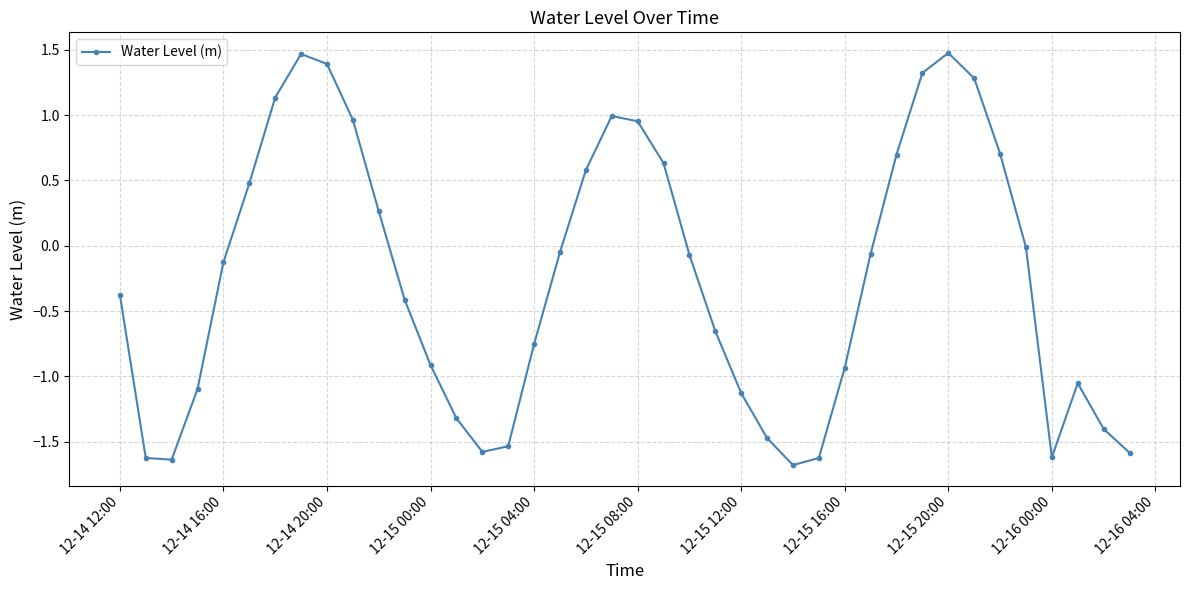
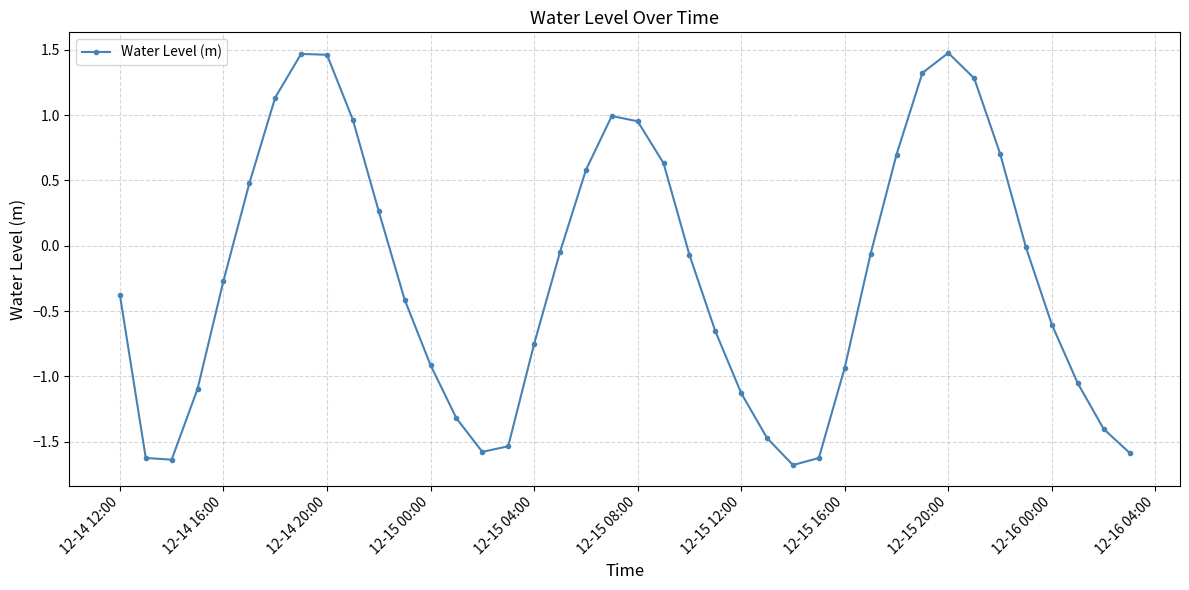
  {
    "12-14 12:00": -0.38,
-   "12-14 16:00": -0.13,
-   "12-14 20:00": 1.39,
+   "12-14 16:00": -0.27,
+   "12-14 20:00": 1.46,
    "12-15 00:00": -0.91,
    "12-15 04:00": -0.75,
    "12-15 08:00": 0.95,
    "12-15 12:00": -1.13,
    "12-15 16:00": -0.93,
    "12-15 20:00": 1.48,
-   "12-16 00:00": -1.62
+   "12-16 00:00": -0.60
  }
